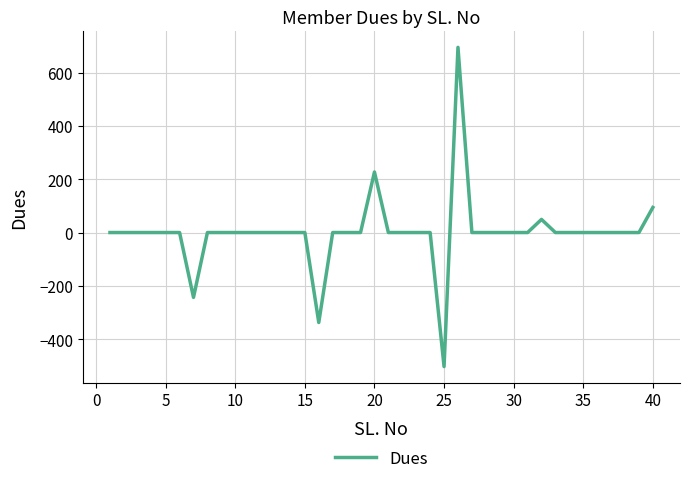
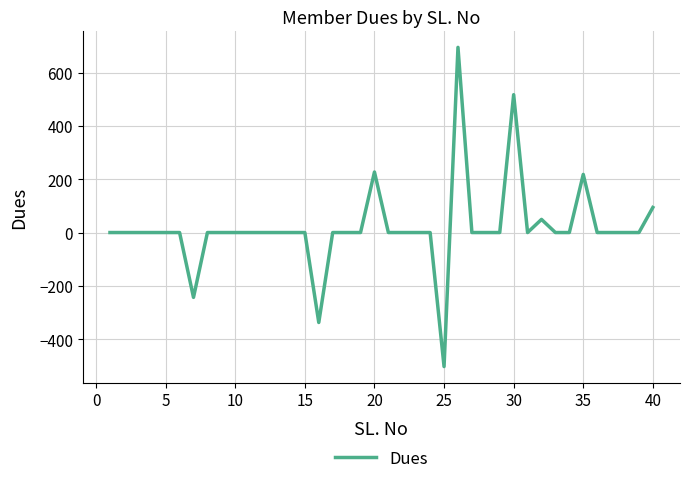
  {
    "5": 0,
    "10": 0,
    "15": 0,
    "20": 230,
    "25": -500,
-   "30": 0,
-   "35": 0,
+   "30": 520,
+   "35": 220,
    "40": 90
  }
